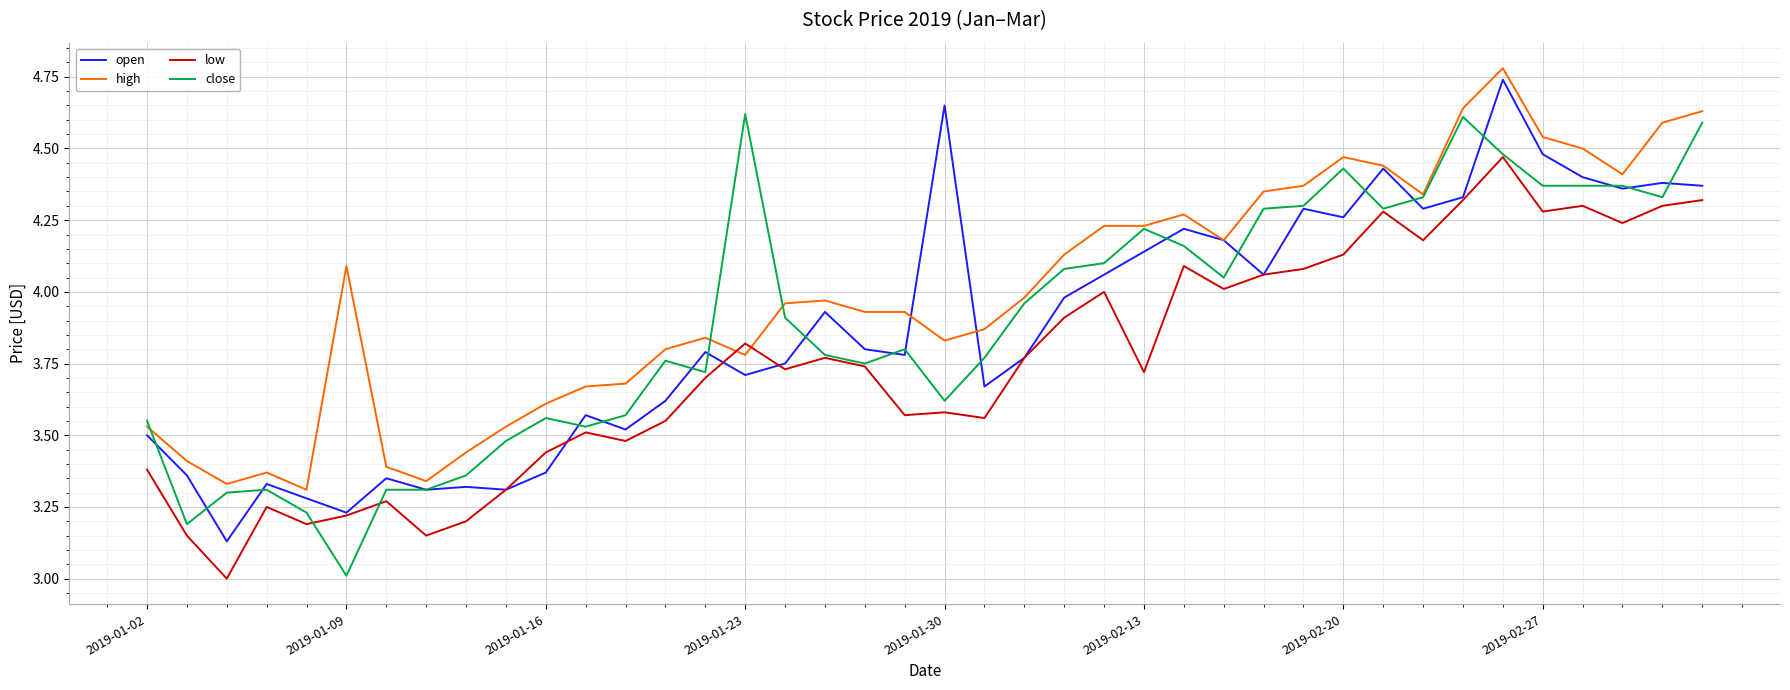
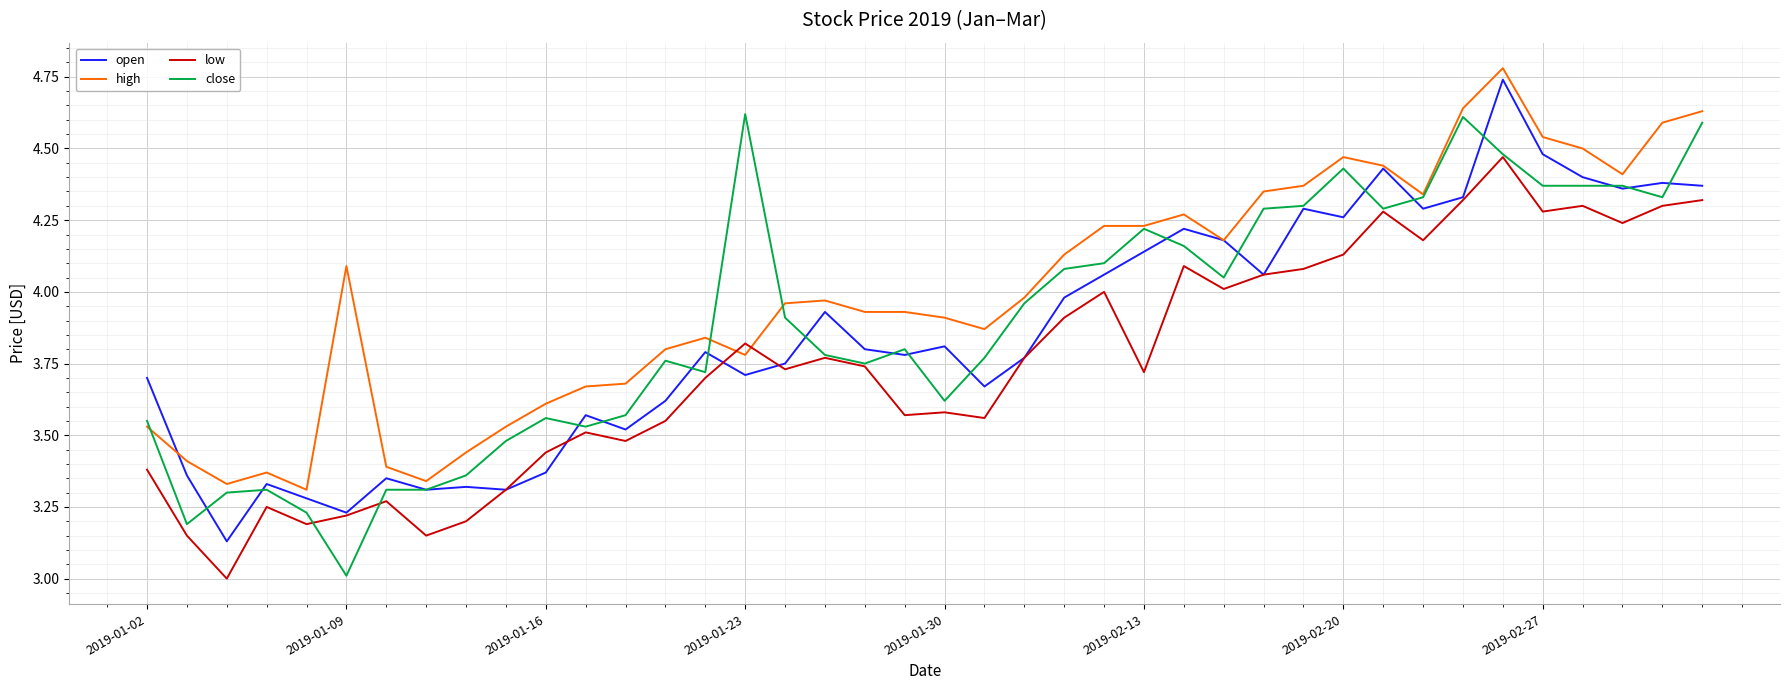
  {
    "open": {
-     "2019-01-02": 3.5,
+     "2019-01-02": 3.7,
      "2019-01-09": 3.23,
      "2019-01-16": 3.37,
      "2019-01-23": 3.71,
-     "2019-01-30": 4.65,
+     "2019-01-30": 3.81,
      "2019-02-13": 4.14,
      "2019-02-20": 4.26,
      "2019-02-27": 4.48
    },
    "high": {
      "2019-01-02": 3.53,
      "2019-01-09": 4.09,
      "2019-01-16": 3.61,
      "2019-01-23": 3.78,
-     "2019-01-30": 3.83,
+     "2019-01-30": 3.91,
      "2019-02-13": 4.23,
      "2019-02-20": 4.47,
      "2019-02-27": 4.54
    },
    "low": {
      "2019-01-02": 3.38,
      "2019-01-09": 3.22,
      "2019-01-16": 3.44,
      "2019-01-23": 3.82,
      "2019-01-30": 3.58,
      "2019-02-13": 3.72,
      "2019-02-20": 4.13,
      "2019-02-27": 4.28
    },
    "close": {
      "2019-01-02": 3.55,
      "2019-01-09": 3.01,
      "2019-01-16": 3.56,
      "2019-01-23": 4.62,
      "2019-01-30": 3.62,
      "2019-02-13": 4.22,
      "2019-02-20": 4.43,
      "2019-02-27": 4.37
    }
  }
